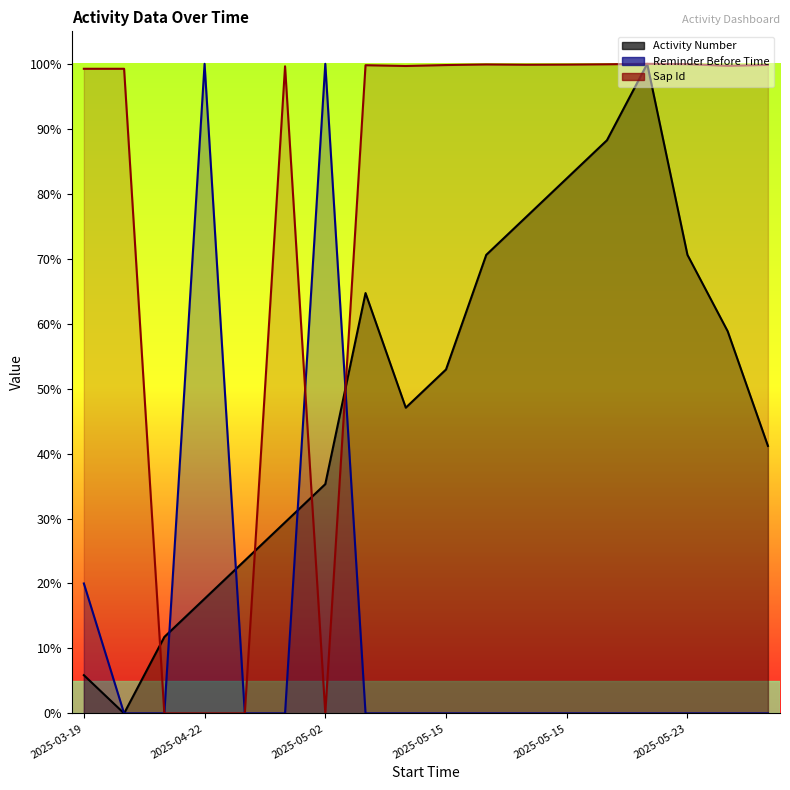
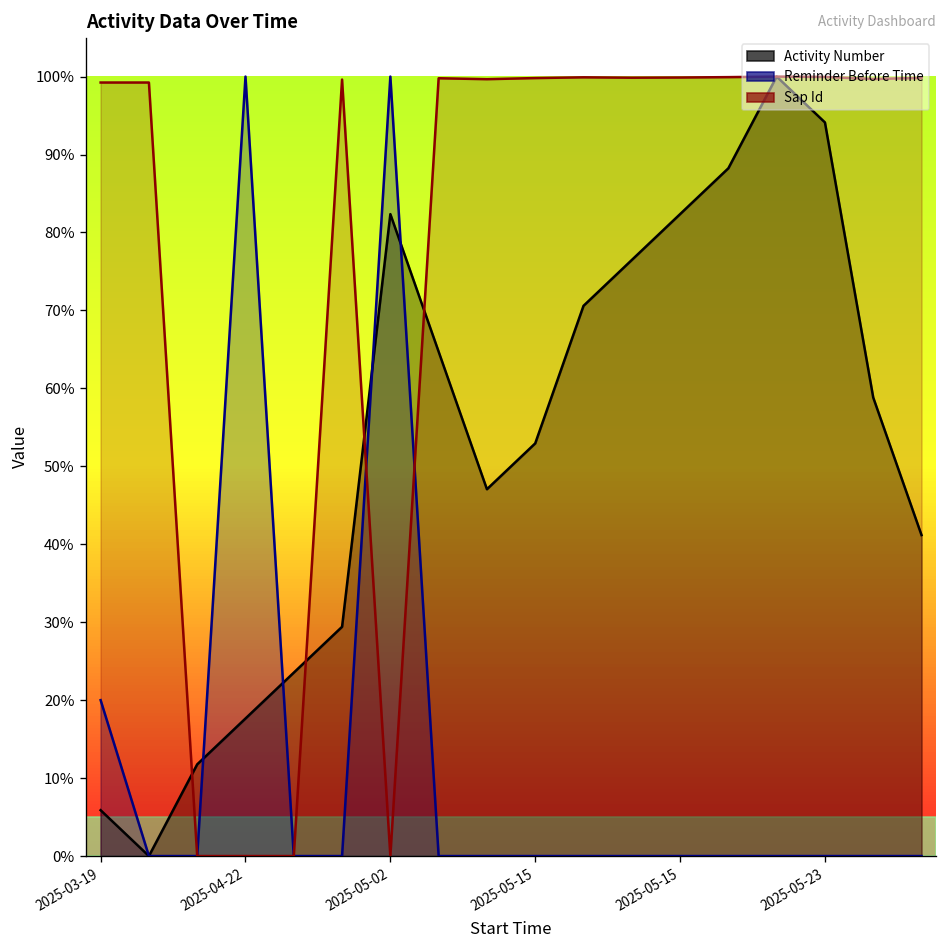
  {
    "Activity Number": {
-     "2025-05-02": "35%",
-     "2025-05-23": "71%"
+     "2025-05-02": "82%",
+     "2025-05-23": "94%"
    },
    "Reminder Before Time": {
      "2025-05-02": "100%"
    }
  }
